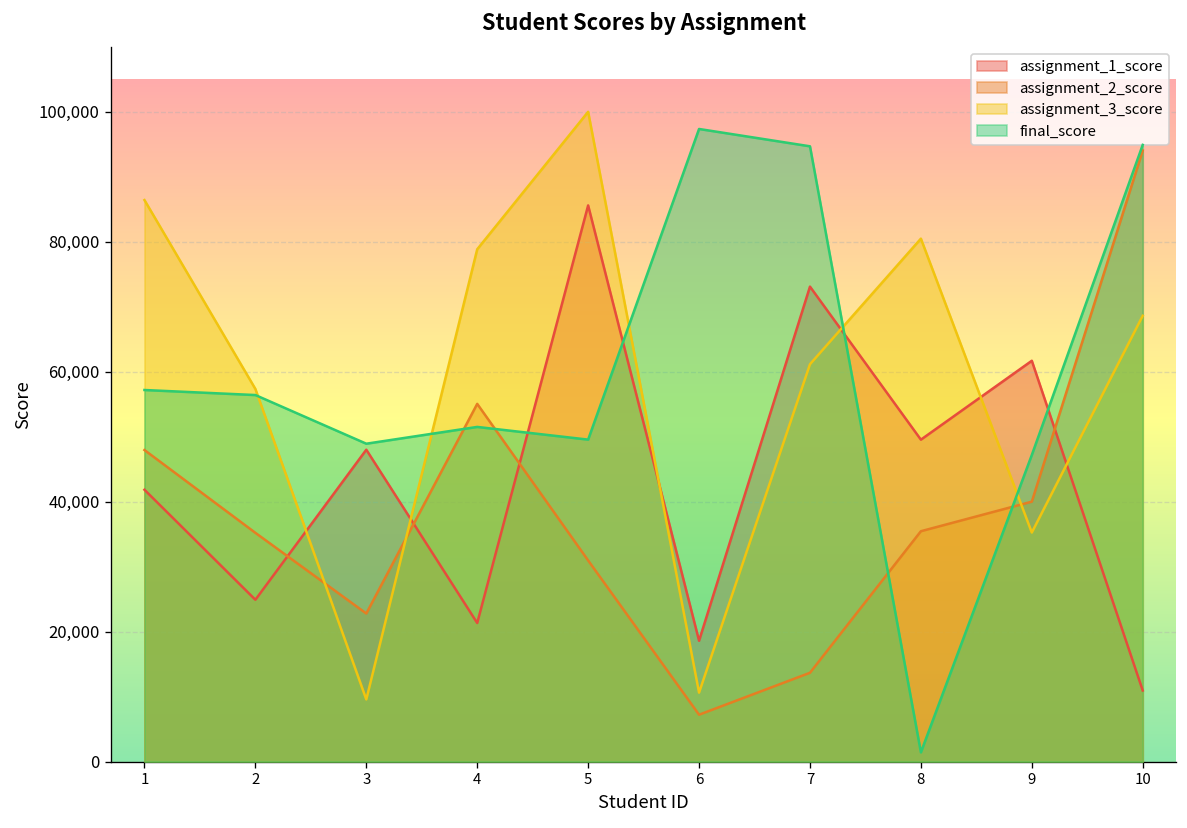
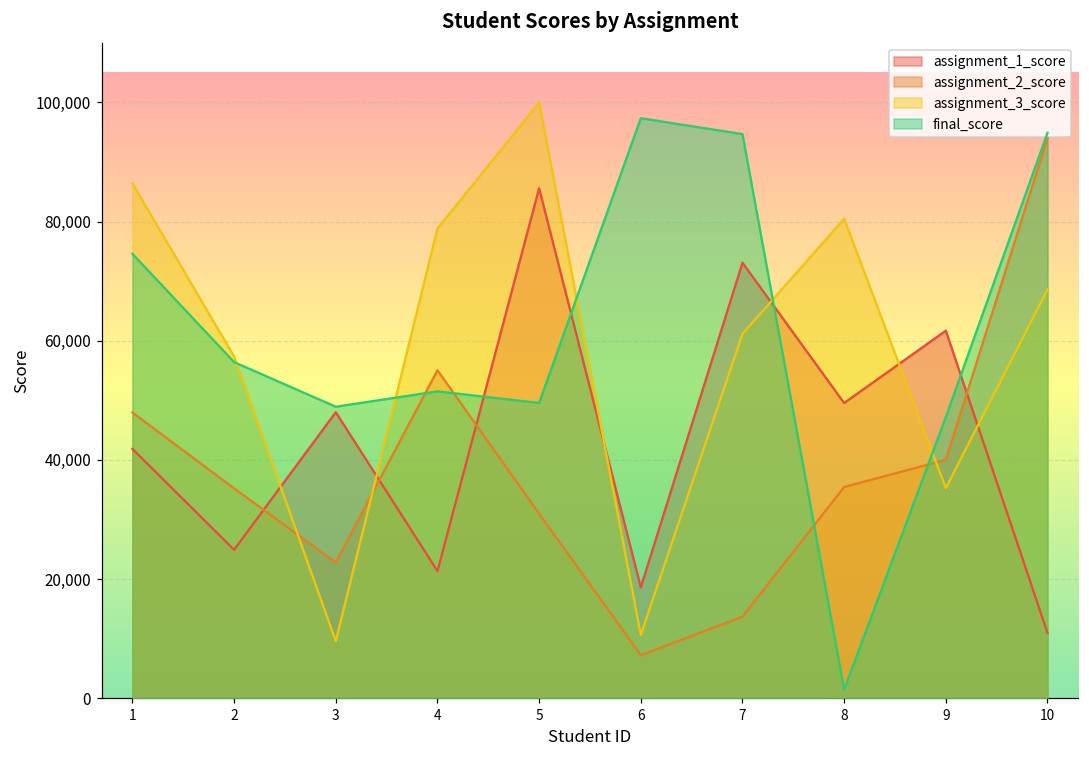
  {
    "final_score": {
-     "1": "57,000",
+     "1": "75,000",
      "2": "56,000",
      "3": "49,000",
      "4": "52,000",
      "5": "50,000",
      "6": "97,000",
      "7": "95,000",
      "8": "1,000",
      "9": "47,000"
    }
  }
